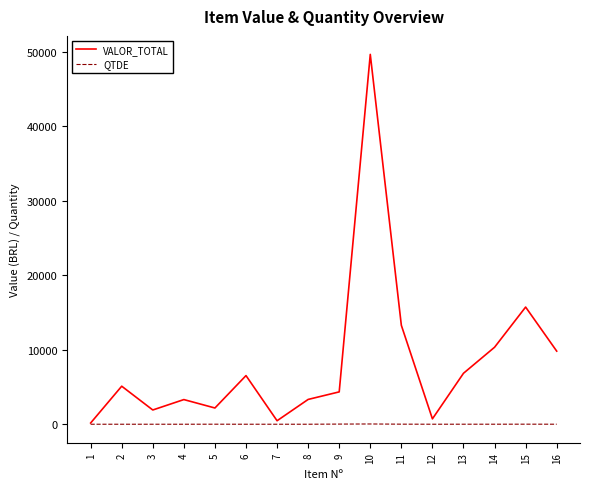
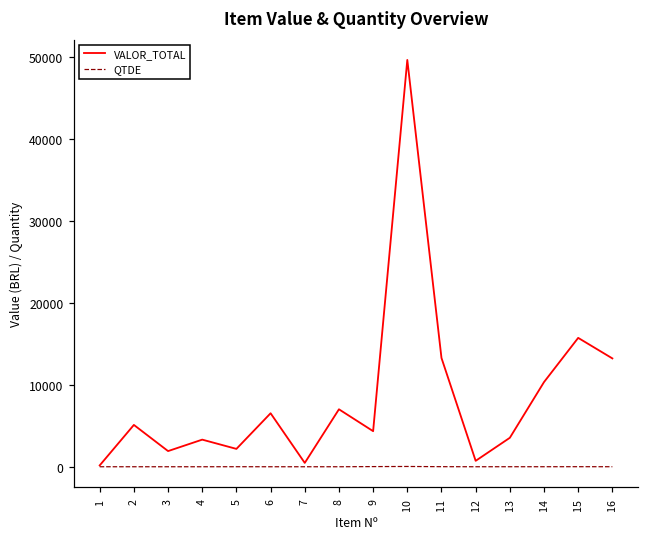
  {
    "VALOR_TOTAL": {
      "2": 5000,
      "3": 2000,
      "4": 3000,
      "5": 2000,
      "6": 7000,
      "7": 0,
-     "8": 3000,
+     "8": 7000,
      "9": 4000,
      "10": 50000,
      "11": 13000,
      "12": 1000,
-     "13": 7000,
+     "13": 4000,
      "14": 10000,
      "15": 16000,
-     "16": 10000
+     "16": 13000
    },
    "QTDE": {
      "2": 0,
      "3": 0,
      "4": 0,
      "5": 0,
      "6": 0,
      "7": 0,
      "8": 0,
      "9": 0,
      "10": 0,
      "11": 0,
      "12": 0,
      "13": 0,
      "14": 0,
      "15": 0,
      "16": 0
    }
  }
